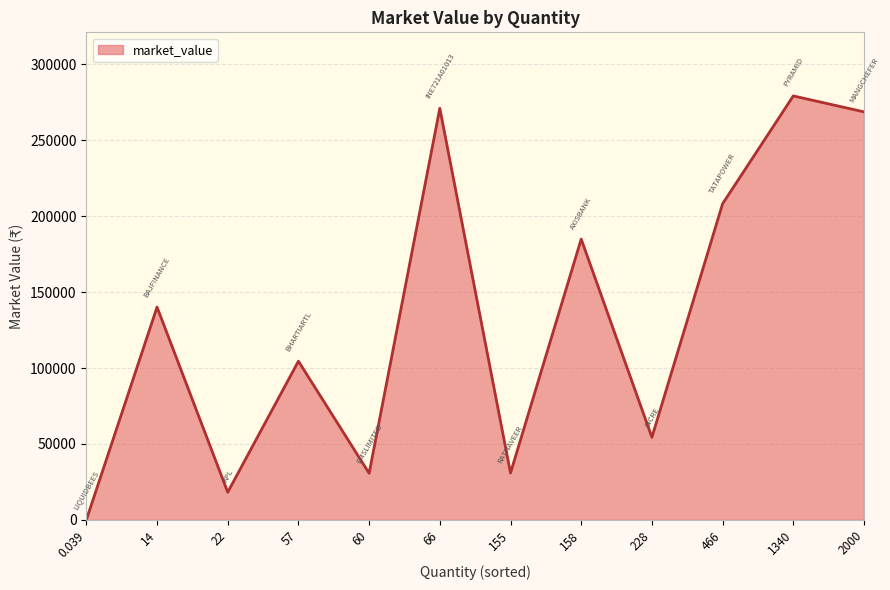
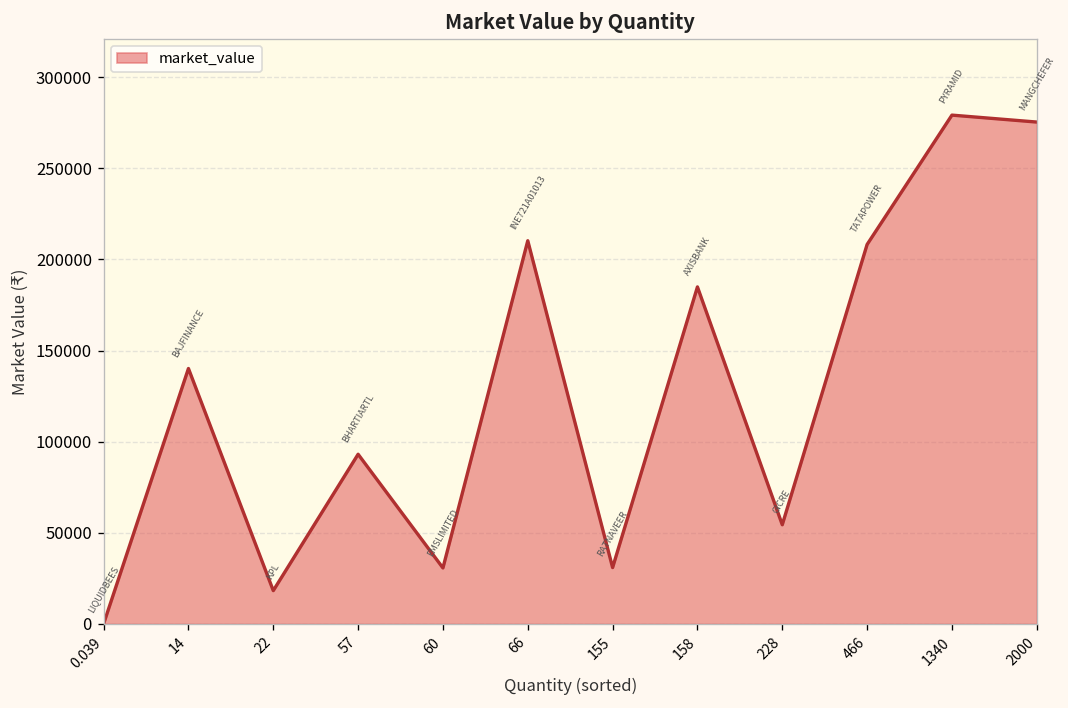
  {
    "0.039": 0,
    "14": 140000,
    "22": 18000,
-   "57": 105000,
+   "57": 93000,
    "60": 31000,
-   "66": 271000,
+   "66": 210000,
    "155": 31000,
    "158": 185000,
    "228": 54000,
    "466": 208000,
    "1340": 279000,
-   "2000": 269000
+   "2000": 275000
  }
